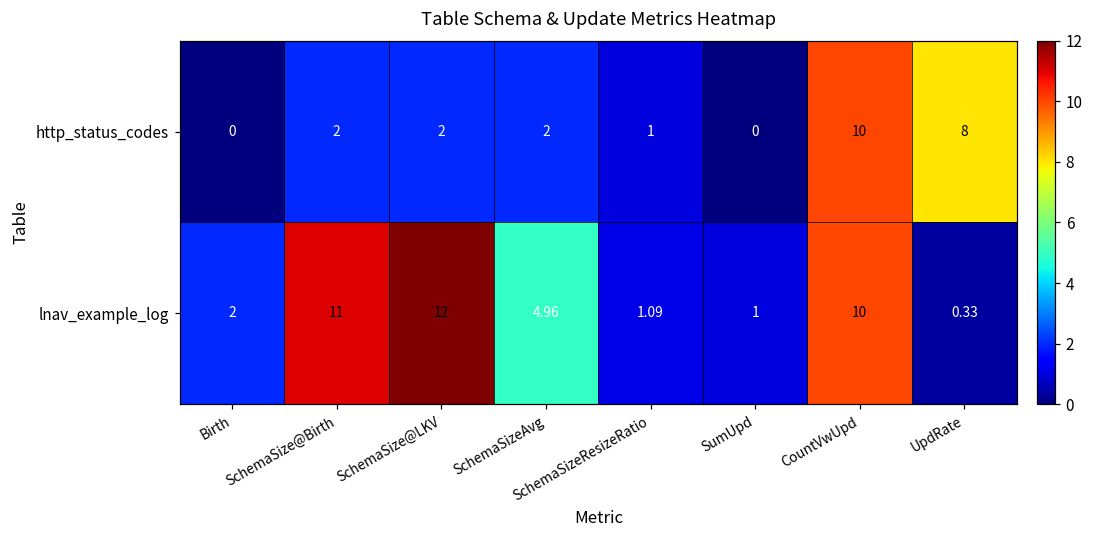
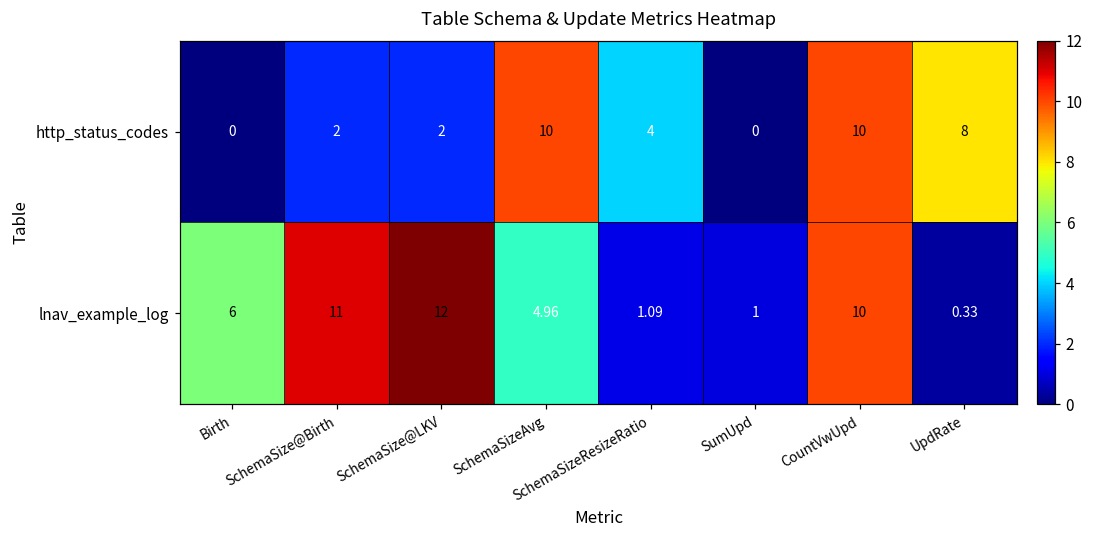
  {
    "http_status_codes": {
      "Birth": 0,
      "SchemaSize@Birth": 2,
      "SchemaSize@LKV": 2,
-     "SchemaSizeAvg": 2,
-     "SchemaSizeResizeRatio": 1,
+     "SchemaSizeAvg": 10,
+     "SchemaSizeResizeRatio": 4,
      "SumUpd": 0,
      "CountVwUpd": 10,
      "UpdRate": 8
    },
    "lnav_example_log": {
-     "Birth": 2,
+     "Birth": 6,
      "SchemaSize@Birth": 11,
      "SchemaSize@LKV": 12,
      "SchemaSizeAvg": 4.96,
      "SchemaSizeResizeRatio": 1.09,
      "SumUpd": 1,
      "CountVwUpd": 10,
      "UpdRate": 0.33
    }
  }
